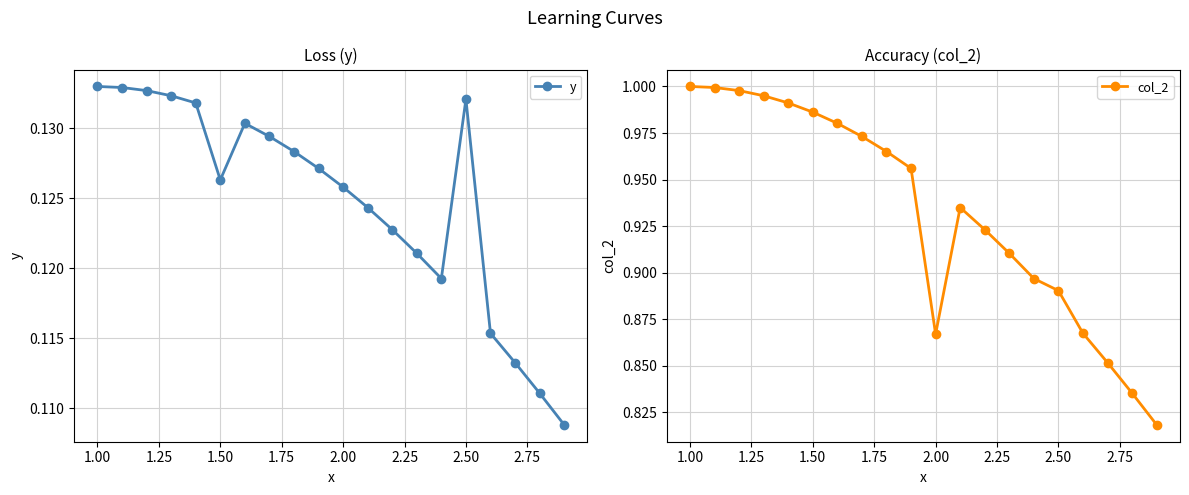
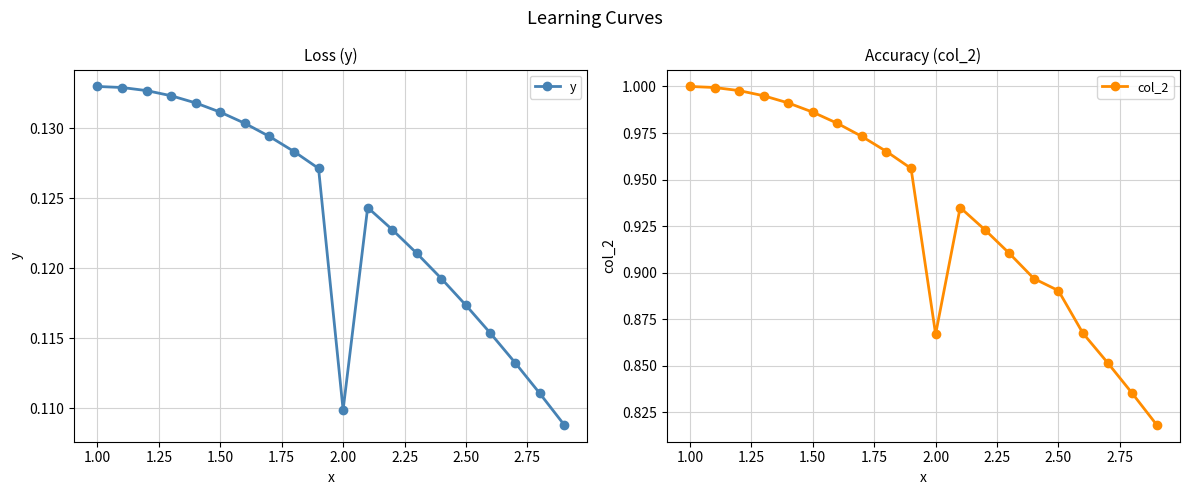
  {
    "Loss (y)": {
      "1.00": 0.1330,
-     "1.50": 0.1263,
-     "2.00": 0.1258,
-     "2.50": 0.1321
+     "1.50": 0.1311,
+     "2.00": 0.1099,
+     "2.50": 0.1174
    },
    "Accuracy (col_2)": {
      "1.00": 1.000,
      "1.50": 0.986,
      "2.00": 0.867,
      "2.50": 0.890
    }
  }
